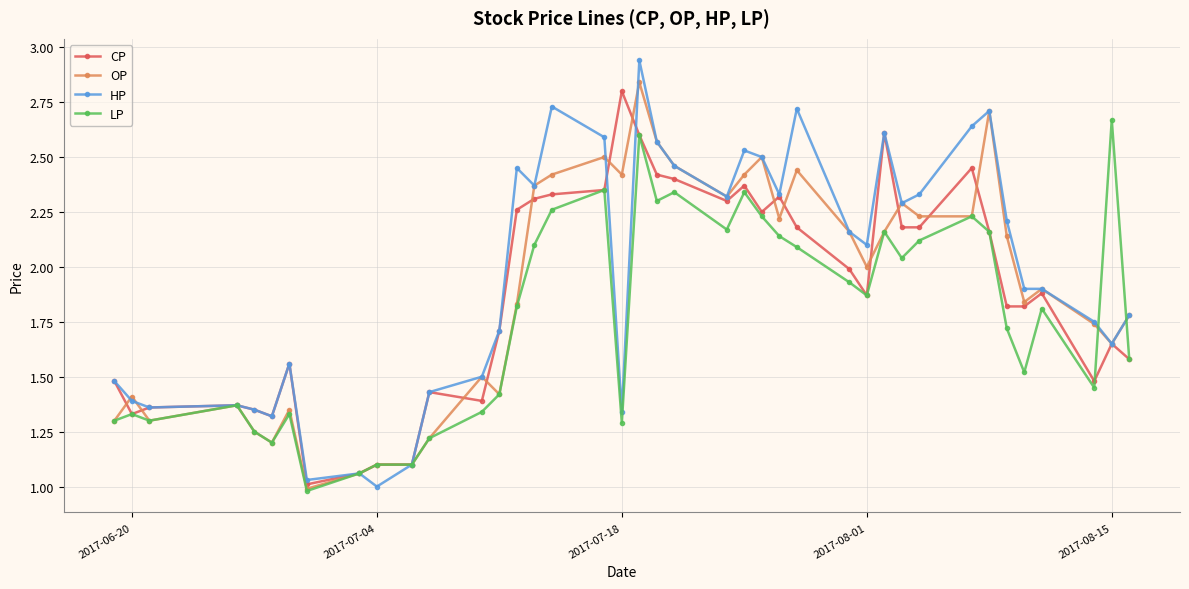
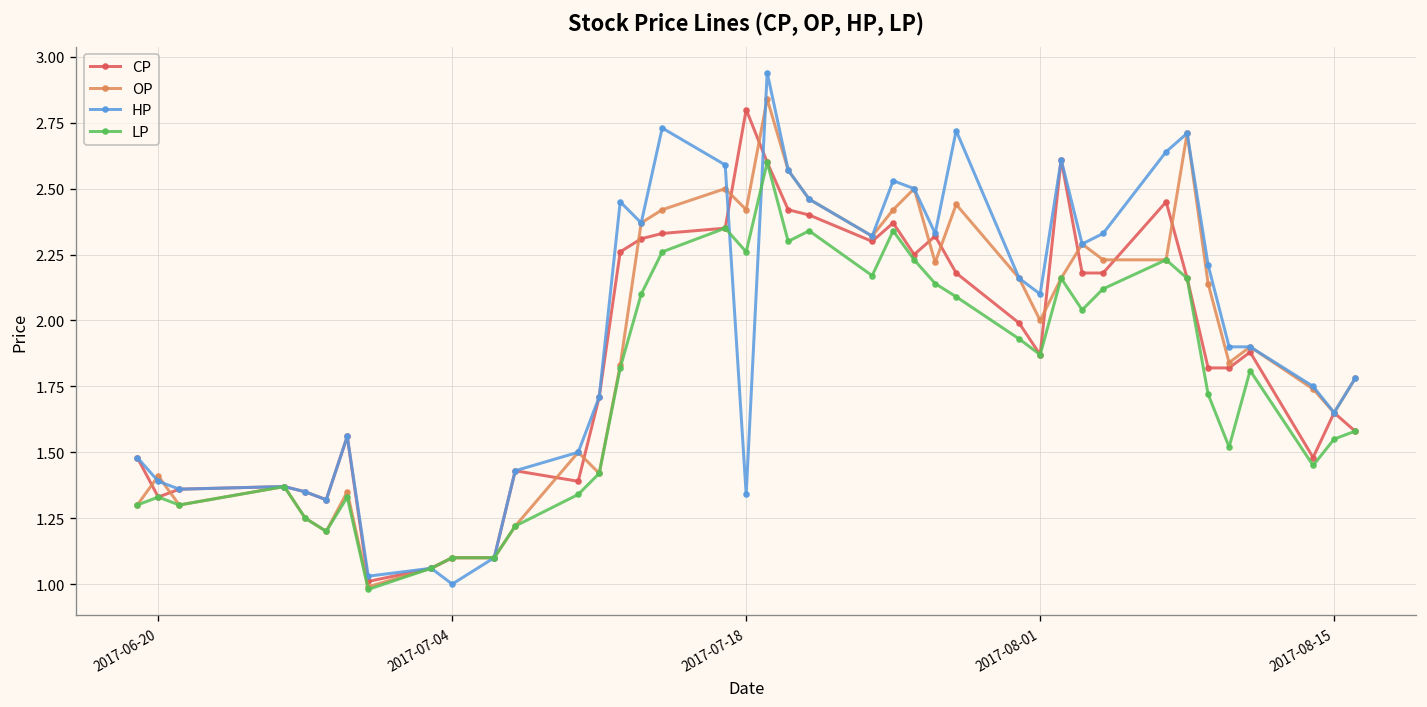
  {
    "HP": {
      "2017-06-20": 1.39,
      "2017-07-04": 1.00,
      "2017-07-18": 1.34,
      "2017-08-01": 2.10
    },
    "LP": {
-     "2017-07-18": 1.29,
-     "2017-08-15": 2.67
+     "2017-07-18": 2.26,
+     "2017-08-15": 1.55
    }
  }
